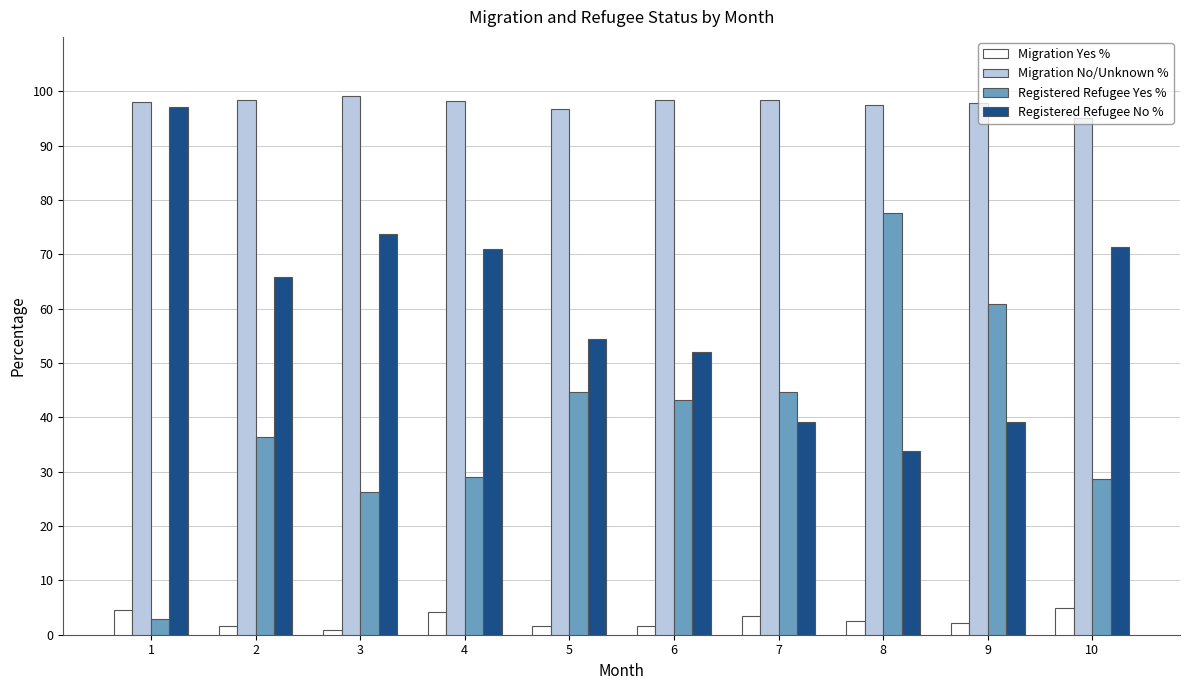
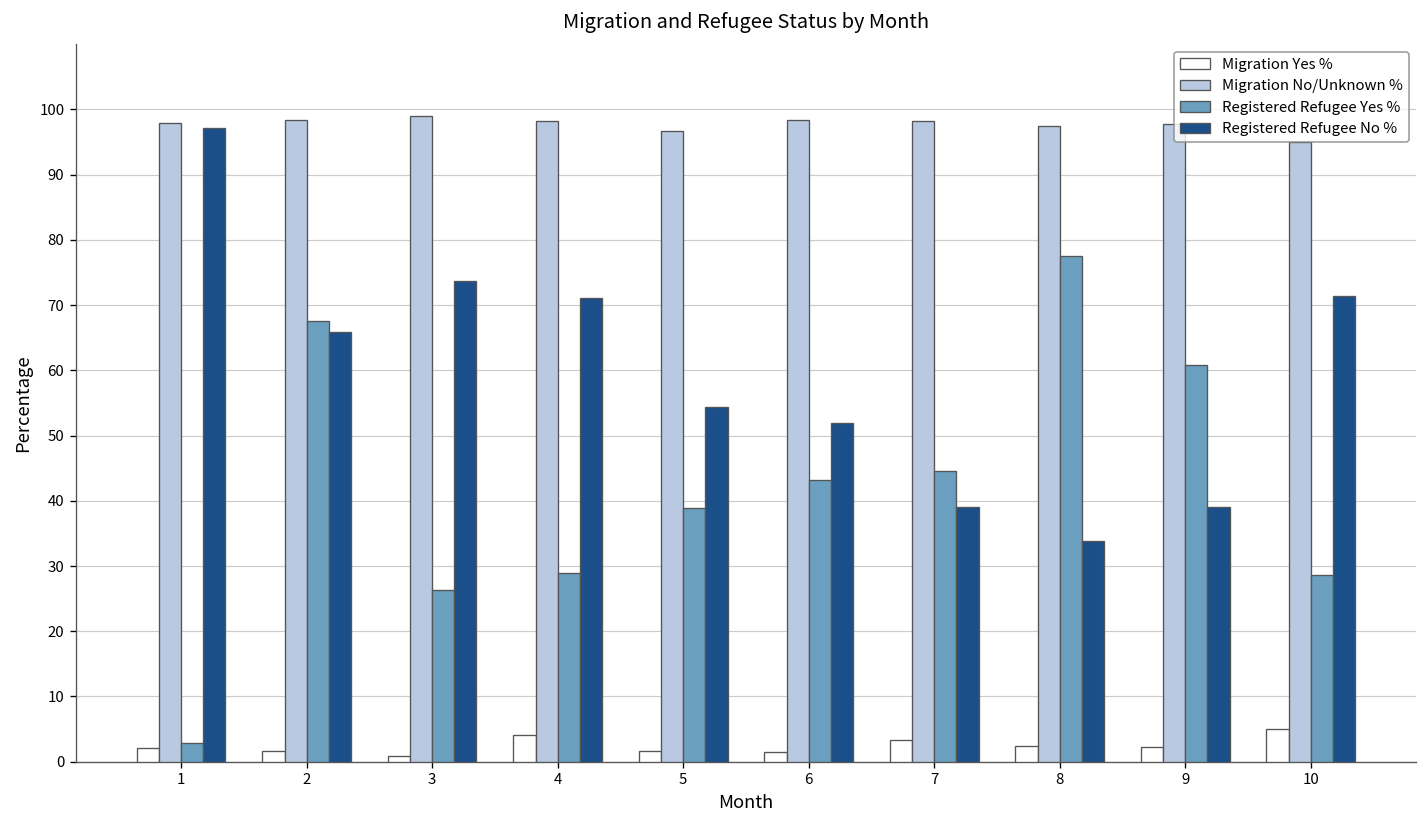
  {
    "Migration Yes %": {
-     "1": 5,
+     "1": 2,
      "2": 2,
      "3": 1,
      "4": 4,
      "5": 2,
      "6": 2,
      "7": 3,
      "8": 2,
      "9": 2,
      "10": 5
    },
    "Migration No/Unknown %": {
      "1": 98,
      "2": 98,
      "3": 99,
      "4": 98,
      "5": 97,
      "6": 98,
      "7": 98,
      "8": 98
    },
    "Registered Refugee Yes %": {
      "1": 3,
-     "2": 36,
+     "2": 68,
      "3": 26,
      "4": 29,
-     "5": 45,
+     "5": 39,
      "6": 43,
      "7": 45,
      "8": 78,
      "9": 61,
      "10": 29
    },
    "Registered Refugee No %": {
      "1": 97,
      "2": 66,
      "3": 74,
      "4": 71,
      "5": 54,
      "6": 52,
      "7": 39,
      "8": 34,
      "9": 39,
      "10": 71
    }
  }
